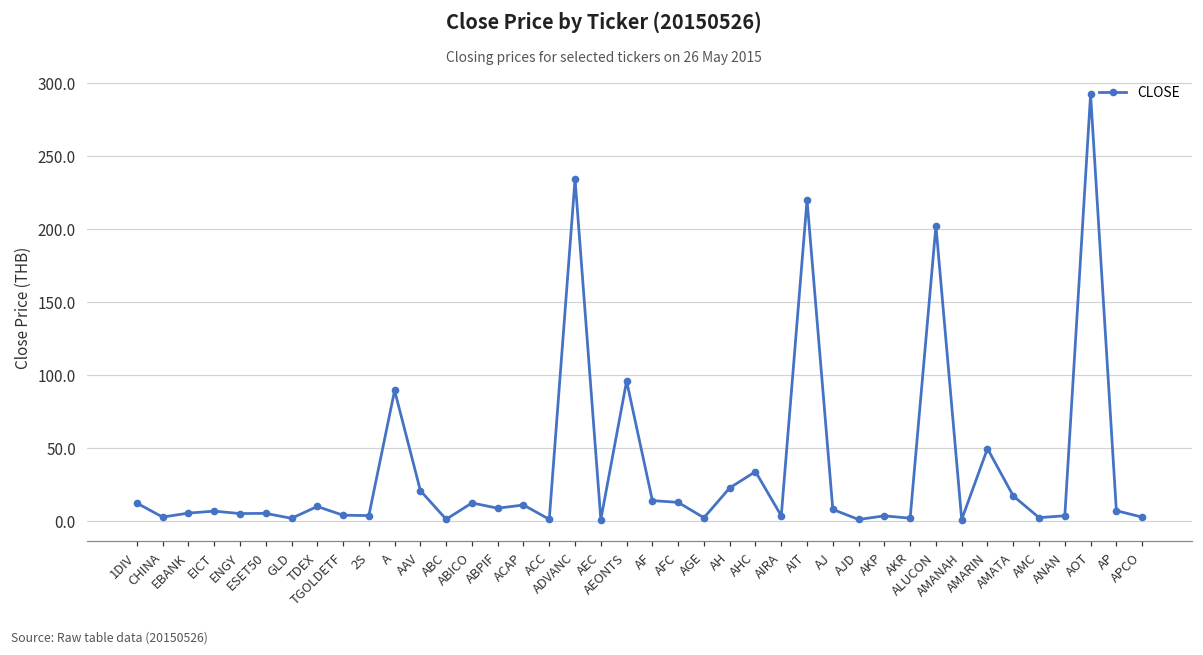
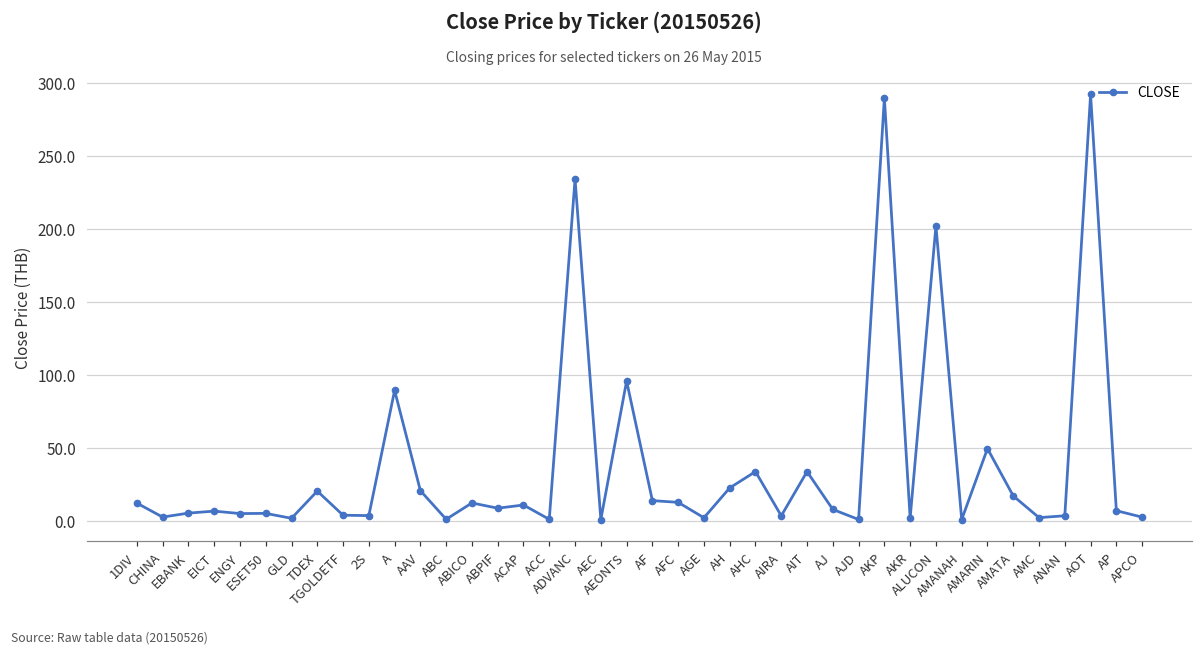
  {
    "1DIV": 12,
    "CHINA": 3,
    "EBANK": 5,
    "EICT": 7,
    "ENGY": 5,
    "ESET50": 5,
    "GLD": 2,
-   "TDEX": 10,
+   "TDEX": 20,
    "TGOLDETF": 4,
    "2S": 4,
    "A": 89,
    "AAV": 21,
    "ABC": 1,
    "ABICO": 12,
    "ABPIF": 9,
    "ACAP": 11,
    "ACC": 1,
    "ADVANC": 234,
    "AEC": 1,
    "AEONTS": 96,
    "AF": 14,
    "AFC": 13,
    "AGE": 2,
    "AH": 23,
    "AHC": 34,
    "AIRA": 3,
-   "AIT": 220,
+   "AIT": 34,
    "AJ": 8,
    "AJD": 1,
-   "AKP": 3,
+   "AKP": 290,
    "AKR": 2,
    "ALUCON": 202,
    "AMANAH": 1,
    "AMARIN": 50,
    "AMATA": 17,
    "AMC": 2,
    "ANAN": 4,
    "AOT": 292,
    "AP": 7,
    "APCO": 3
  }
